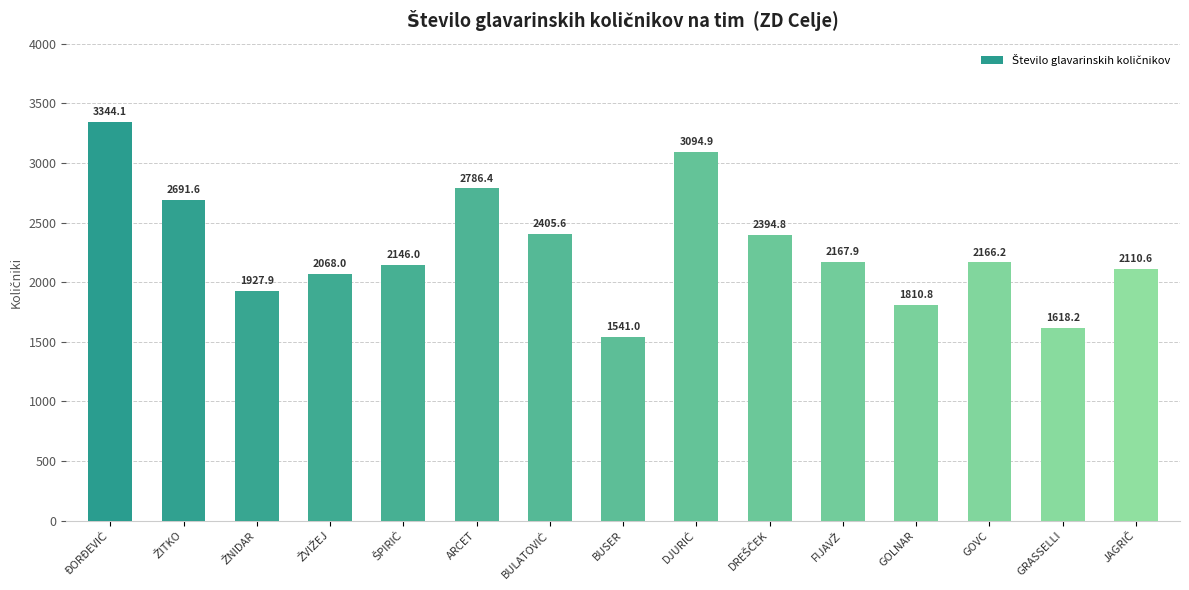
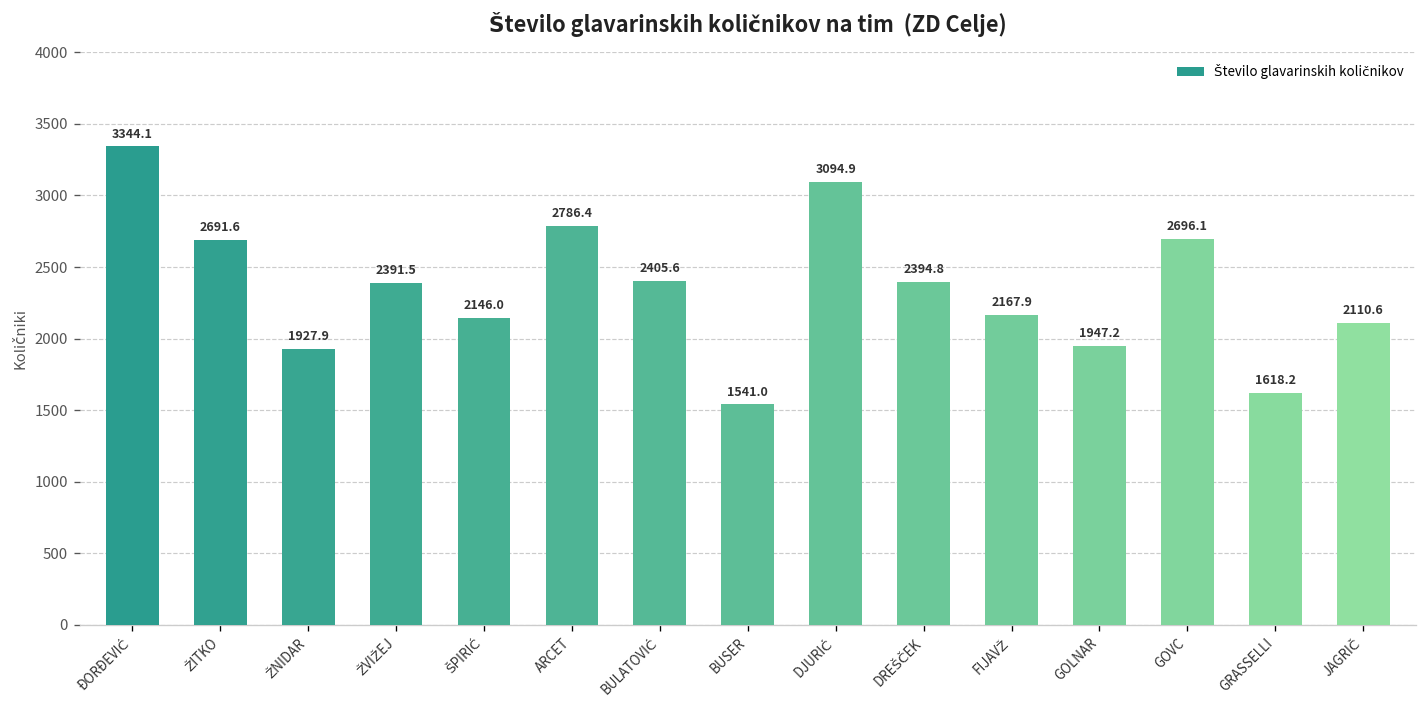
  {
    "ĐORĐEVIĆ": 3344.1,
    "ŽITKO": 2691.6,
    "ŽNIDAR": 1927.9,
-   "ŽVIŽEJ": 2068.0,
+   "ŽVIŽEJ": 2391.5,
    "ŠPIRIĆ": 2146.0,
    "ARCET": 2786.4,
    "BULATOVIĆ": 2405.6,
    "BUSER": 1541.0,
    "DJURIĆ": 3094.9,
    "DREŠČEK": 2394.8,
    "FIJAVŽ": 2167.9,
-   "GOLNAR": 1810.8,
-   "GOVC": 2166.2,
+   "GOLNAR": 1947.2,
+   "GOVC": 2696.1,
    "GRASSELLI": 1618.2,
    "JAGRIČ": 2110.6
  }
